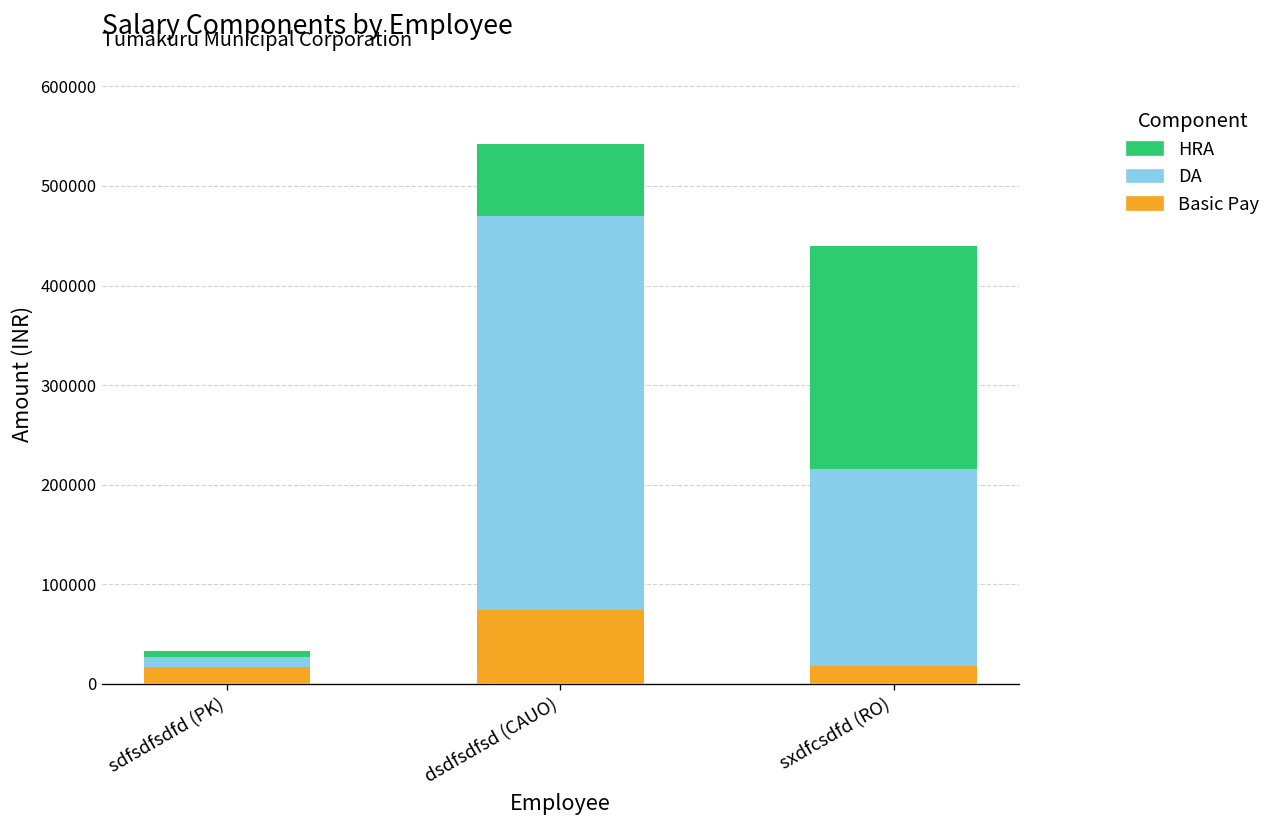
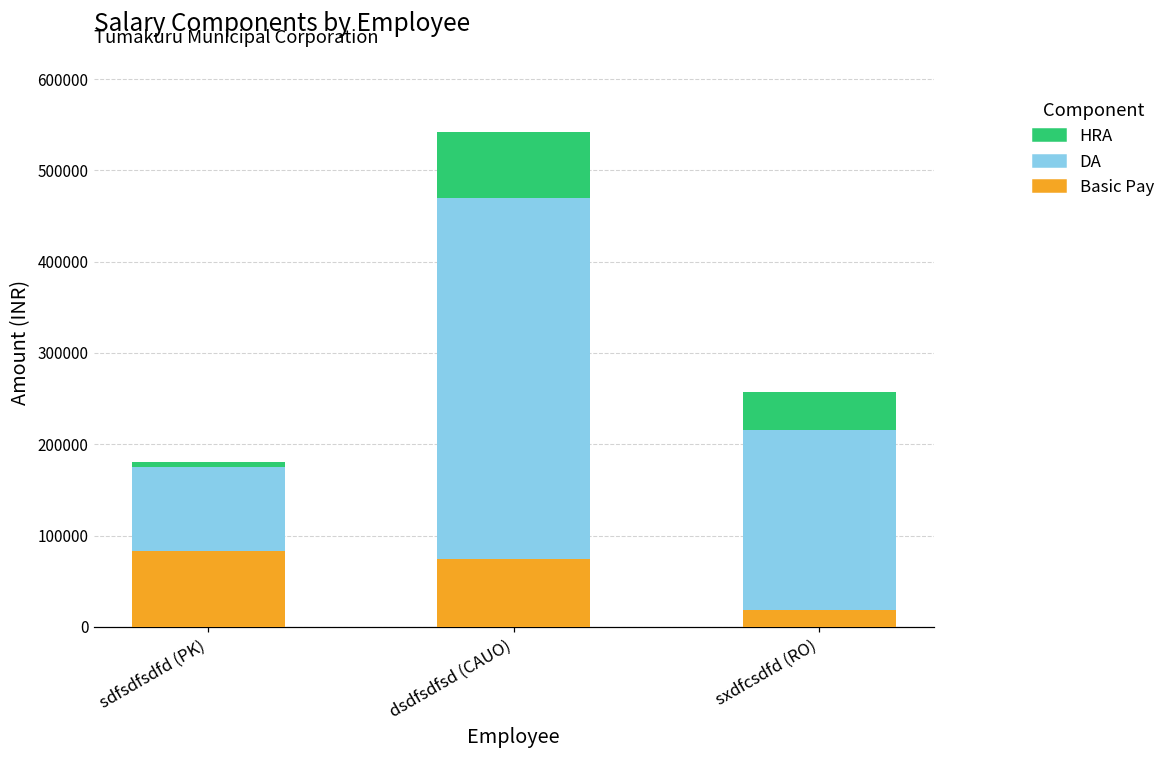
  {
    "Basic Pay": {
-     "sdfsdfsdfd (PK)": 20000,
+     "sdfsdfsdfd (PK)": 80000,
      "dsdfsdfsd (CAUO)": 70000,
      "sxdfcsdfd (RO)": 20000
    },
    "DA": {
-     "sdfsdfsdfd (PK)": 10000,
+     "sdfsdfsdfd (PK)": 90000,
      "dsdfsdfsd (CAUO)": 400000,
      "sxdfcsdfd (RO)": 200000
    },
    "HRA": {
      "sdfsdfsdfd (PK)": 10000,
      "dsdfsdfsd (CAUO)": 70000,
-     "sxdfcsdfd (RO)": 220000
+     "sxdfcsdfd (RO)": 40000
    }
  }
